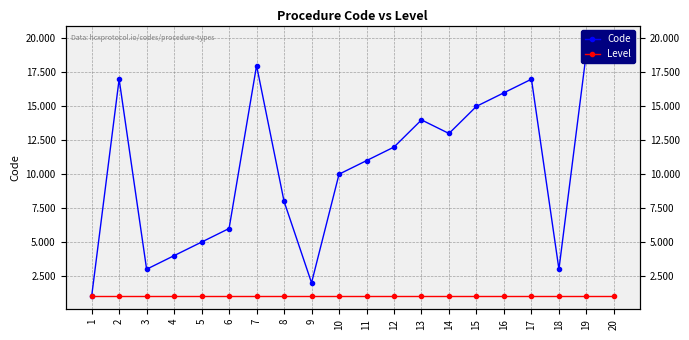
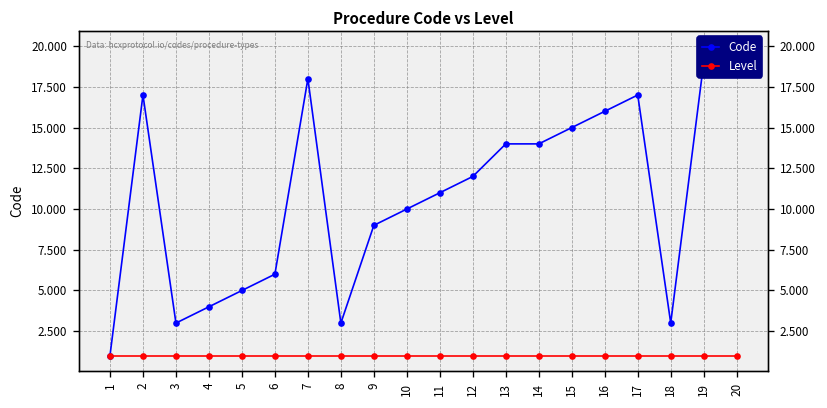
  {
    "Code": {
      "2": 17,
      "3": 3,
      "4": 4,
      "5": 5,
      "6": 6,
      "7": 18,
-     "8": 8,
-     "9": 2,
+     "8": 3,
+     "9": 9,
      "10": 10,
      "11": 11,
      "12": 12,
      "13": 14,
-     "14": 13,
+     "14": 14,
      "15": 15,
      "16": 16,
      "17": 17,
      "18": 3
    },
    "Level": {
      "2": 1,
      "3": 1,
      "4": 1,
      "5": 1,
      "6": 1,
      "7": 1,
      "8": 1,
      "9": 1,
      "10": 1,
      "11": 1,
      "12": 1,
      "13": 1,
      "14": 1,
      "15": 1,
      "16": 1,
      "17": 1,
      "18": 1,
      "19": 1,
      "20": 1
    }
  }
